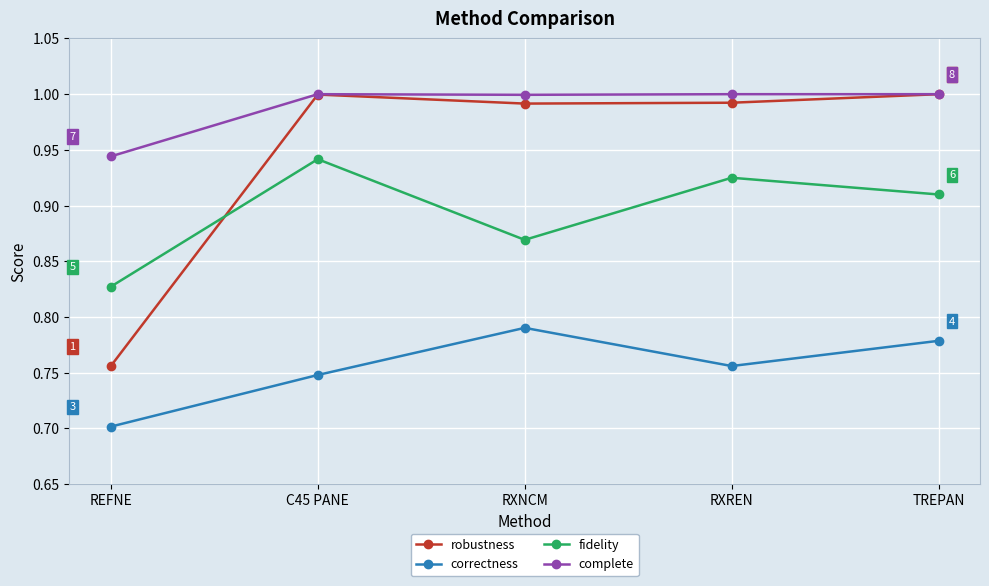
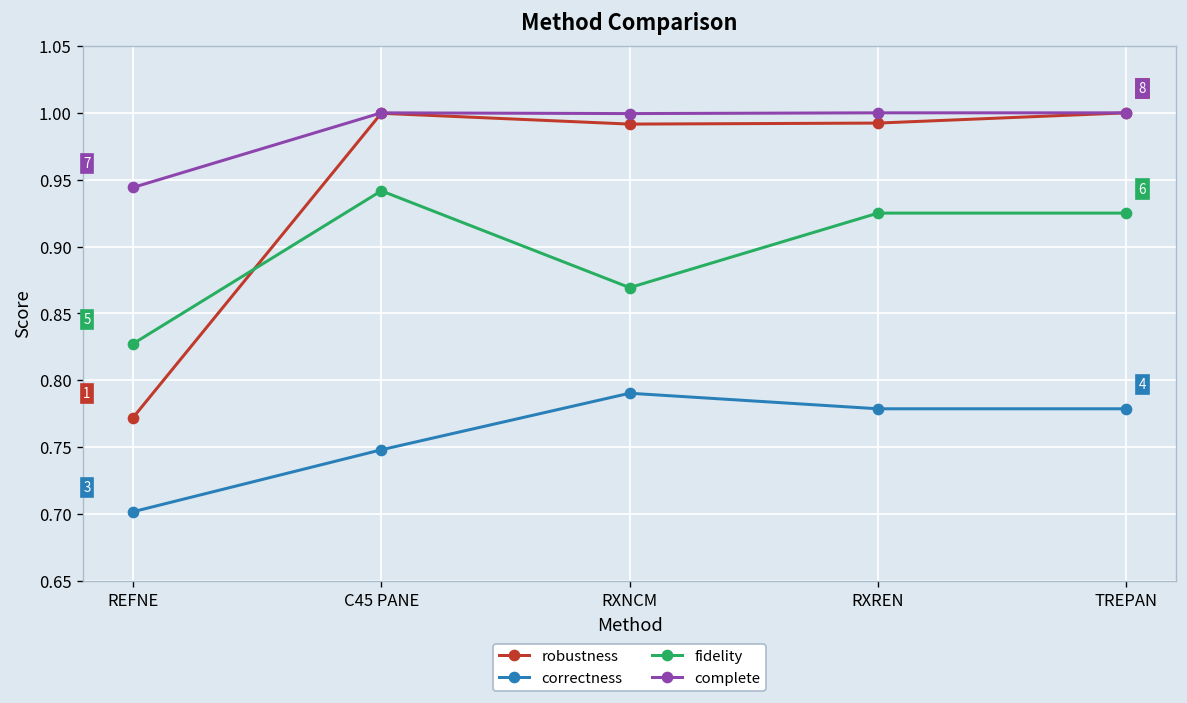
  {
    "robustness": {
-     "REFNE": 0.756,
+     "REFNE": 0.772,
      "RXNCM": 0.992,
      "RXREN": 0.992
    },
    "correctness": {
      "REFNE": 0.702,
      "C45 PANE": 0.748,
      "RXNCM": 0.790,
-     "RXREN": 0.756
+     "RXREN": 0.779
    },
    "fidelity": {
      "REFNE": 0.827,
      "C45 PANE": 0.942,
      "RXNCM": 0.869,
      "RXREN": 0.925,
-     "TREPAN": 0.910
+     "TREPAN": 0.925
    },
    "complete": {
      "REFNE": 0.944,
      "RXNCM": 0.999,
      "RXREN": 1.000
    }
  }
